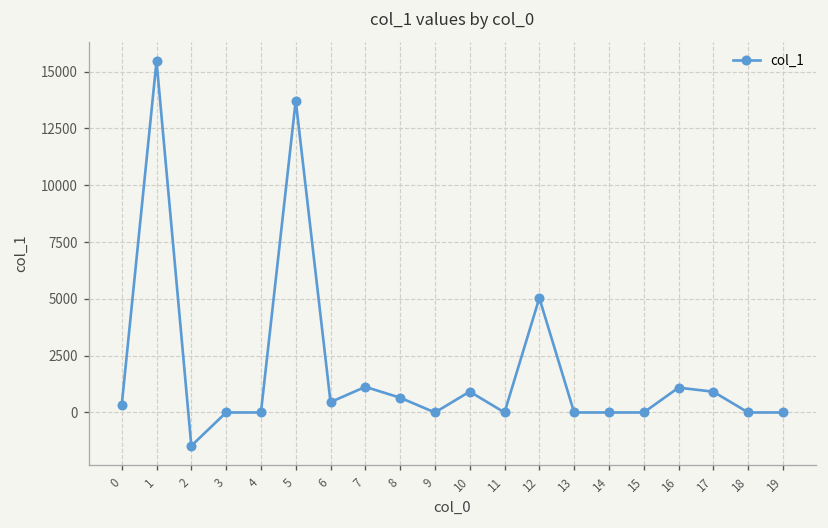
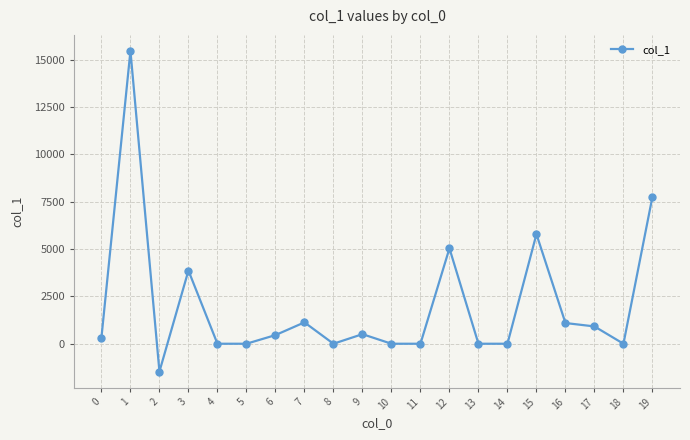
  {
    "0": 300,
    "1": 15500,
    "2": -1500,
-   "3": 0,
+   "3": 3900,
    "4": 0,
-   "5": 13700,
+   "5": 0,
    "6": 500,
    "7": 1100,
-   "8": 600,
-   "9": 0,
-   "10": 900,
+   "8": 0,
+   "9": 500,
+   "10": 0,
    "11": 0,
    "12": 5000,
    "13": 0,
    "14": 0,
-   "15": 0,
+   "15": 5800,
    "16": 1100,
    "17": 900,
    "18": 0,
-   "19": 0
+   "19": 7800
  }
